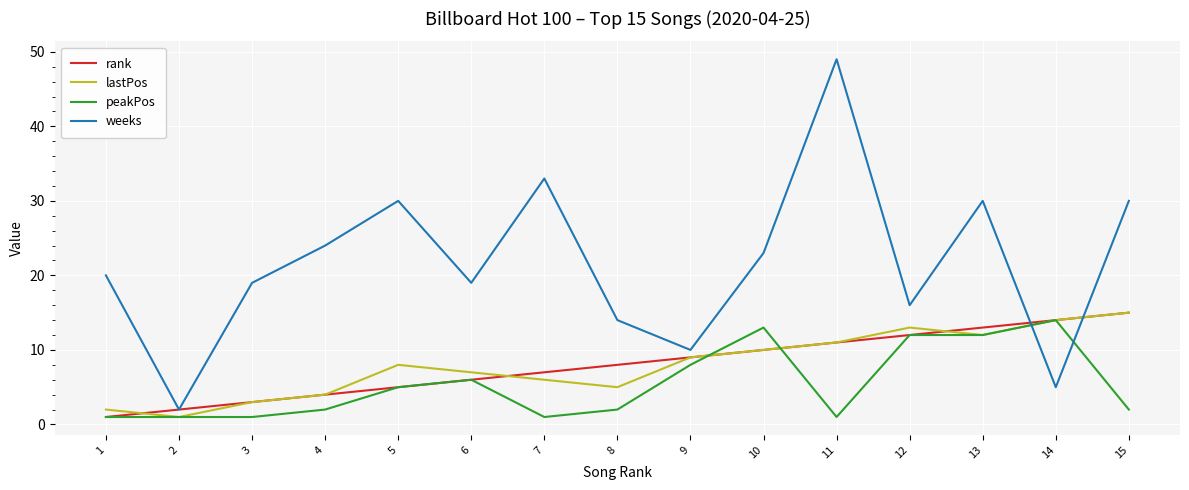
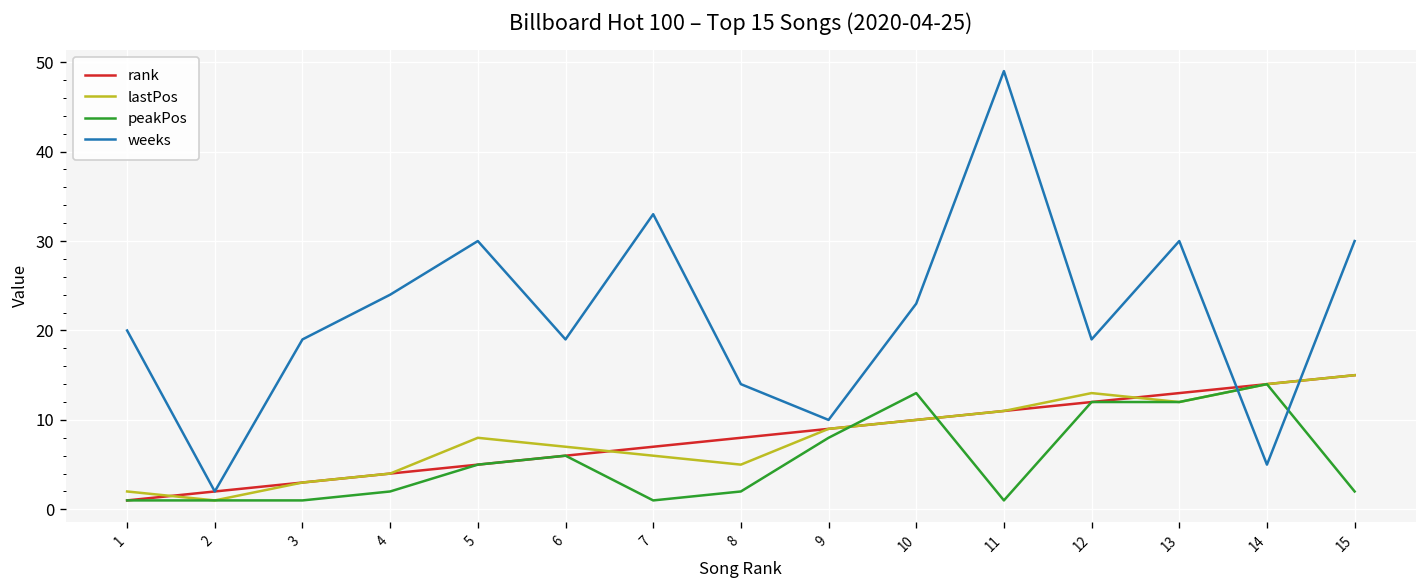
  {
    "rank": {
      "7": 7,
      "8": 8,
      "13": 13
    },
    "lastPos": {
      "1": 2,
      "5": 8,
      "6": 7,
      "7": 6,
      "8": 5,
      "12": 13
    },
    "peakPos": {
      "3": 1,
      "4": 2,
      "7": 1,
      "8": 2,
      "9": 8,
      "10": 13,
      "11": 1,
      "15": 2
    },
    "weeks": {
      "1": 20,
      "3": 19,
      "4": 24,
      "5": 30,
      "6": 19,
      "7": 33,
      "8": 14,
      "9": 10,
      "10": 23,
      "11": 49,
-     "12": 16,
+     "12": 19,
      "13": 30,
      "14": 5,
      "15": 30
    }
  }
